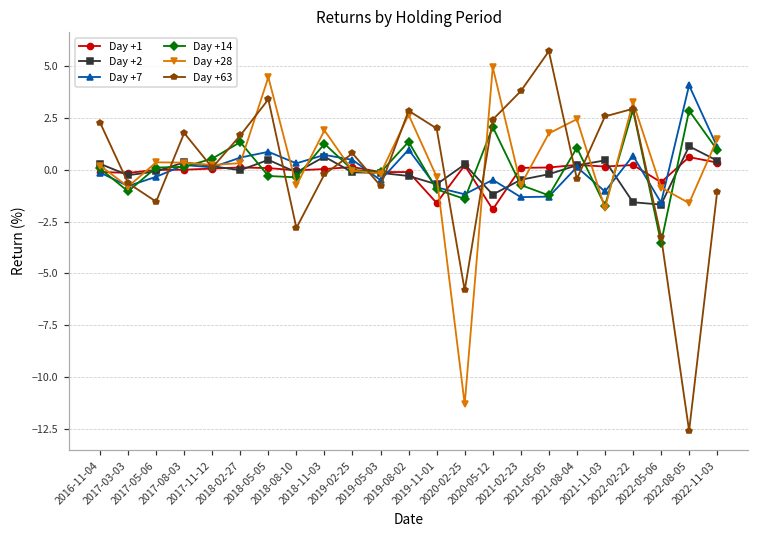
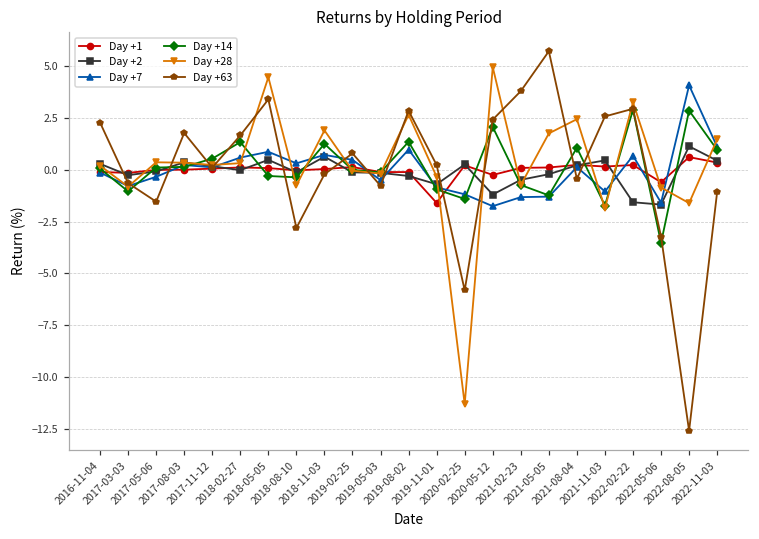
  {
    "Day +1": {
      "2017-08-03": 0.0,
      "2018-05-05": 0.1,
      "2018-11-03": 0.0,
      "2019-02-25": 0.1,
      "2019-08-02": -0.1,
      "2019-11-01": -1.6,
-     "2020-05-12": -1.9,
+     "2020-05-12": -0.2,
      "2021-02-23": 0.1,
      "2021-05-05": 0.1,
      "2021-11-03": 0.2,
      "2022-02-22": 0.2,
      "2022-05-06": -0.6,
      "2022-08-05": 0.6
    },
    "Day +2": {
      "2018-05-05": 0.5,
      "2019-08-02": -0.3,
      "2019-11-01": -0.7,
      "2020-05-12": -1.2,
      "2021-02-23": -0.5,
      "2021-05-05": -0.2,
      "2021-11-03": 0.5,
      "2022-02-22": -1.6,
      "2022-08-05": 1.1
    },
    "Day +7": {
      "2017-05-06": -0.3,
      "2018-02-27": 0.6,
      "2018-05-05": 0.9,
      "2018-08-10": 0.3,
      "2019-02-25": 0.5,
      "2019-05-03": -0.5,
      "2019-08-02": 1.0,
      "2020-02-25": -1.2,
-     "2020-05-12": -0.5,
+     "2020-05-12": -1.8,
      "2021-02-23": -1.3,
      "2021-11-03": -1.0,
      "2022-02-22": 0.7,
      "2022-08-05": 4.1,
      "2022-11-03": 1.1
    },
    "Day +14": {
      "2016-11-04": 0.1,
      "2017-03-03": -1.0,
      "2017-11-12": 0.5,
      "2018-02-27": 1.3,
      "2018-05-05": -0.3,
      "2018-08-10": -0.4,
      "2018-11-03": 1.3,
      "2019-08-02": 1.4,
      "2020-02-25": -1.4,
      "2020-05-12": 2.1,
      "2021-08-04": 1.1,
      "2022-05-06": -3.5,
      "2022-08-05": 2.9,
      "2022-11-03": 1.0
    },
    "Day +28": {
      "2017-05-06": 0.4,
      "2018-02-27": 0.3,
      "2018-05-05": 4.5,
      "2018-08-10": -0.8,
      "2018-11-03": 1.9,
      "2019-08-02": 2.7,
      "2019-11-01": -0.3,
      "2020-02-25": -11.3,
      "2020-05-12": 5.0,
      "2021-05-05": 1.8,
      "2021-08-04": 2.4,
      "2022-02-22": 3.3,
      "2022-05-06": -0.9,
      "2022-08-05": -1.6,
      "2022-11-03": 1.5
    },
    "Day +63": {
      "2016-11-04": 2.3,
      "2017-03-03": -0.6,
      "2017-05-06": -1.5,
      "2017-08-03": 1.8,
      "2018-02-27": 1.7,
      "2018-05-05": 3.4,
      "2018-08-10": -2.8,
      "2018-11-03": -0.2,
      "2019-02-25": 0.8,
      "2019-05-03": -0.8,
      "2019-08-02": 2.9,
-     "2019-11-01": 2.0,
+     "2019-11-01": 0.2,
      "2020-02-25": -5.8,
      "2020-05-12": 2.4,
      "2021-02-23": 3.8,
      "2021-05-05": 5.7,
      "2021-08-04": -0.4,
      "2021-11-03": 2.6,
      "2022-05-06": -3.2,
      "2022-08-05": -12.6,
      "2022-11-03": -1.1
    }
  }
